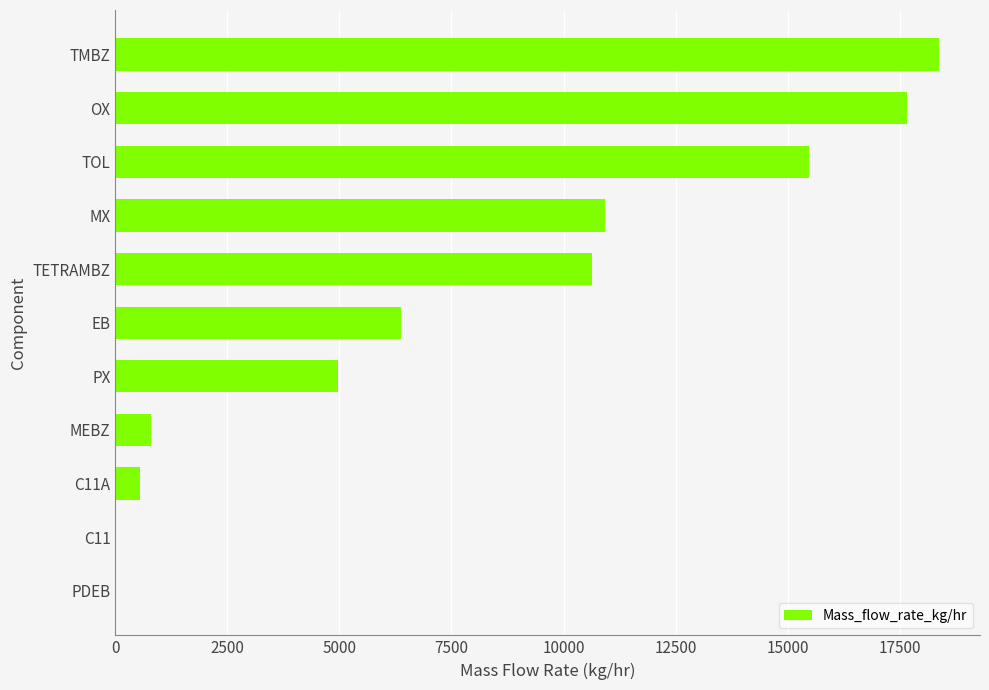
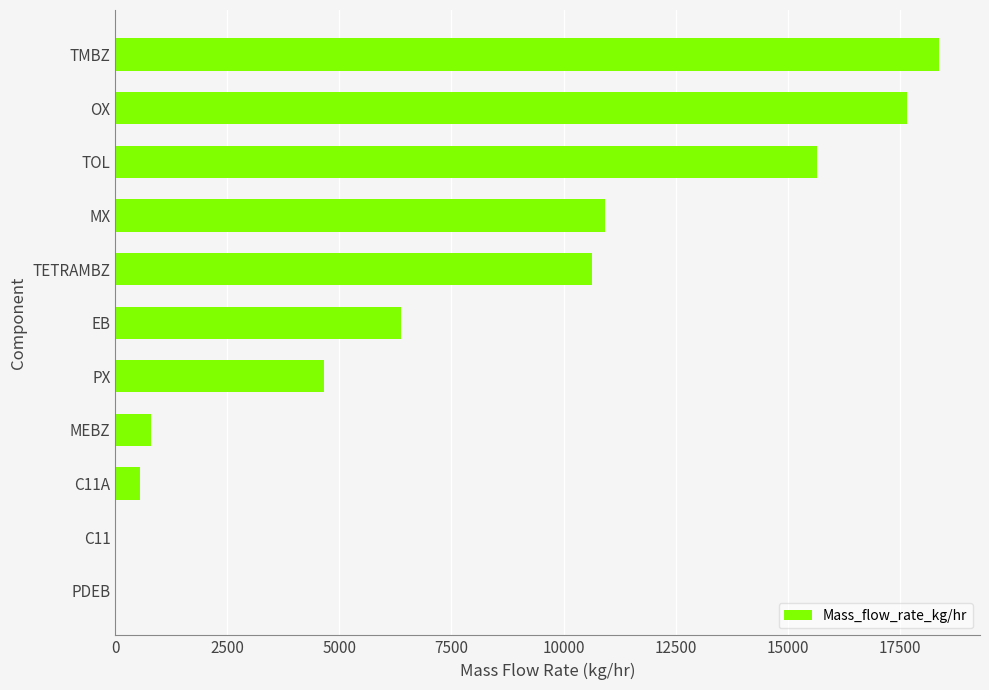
  {
    "TMBZ": 18400,
    "OX": 17700,
-   "TOL": 15500,
+   "TOL": 15700,
    "MX": 10900,
    "TETRAMBZ": 10600,
    "EB": 6400,
-   "PX": 5000,
+   "PX": 4700,
    "MEBZ": 800,
    "C11A": 500,
    "C11": 0,
    "PDEB": 0
  }
